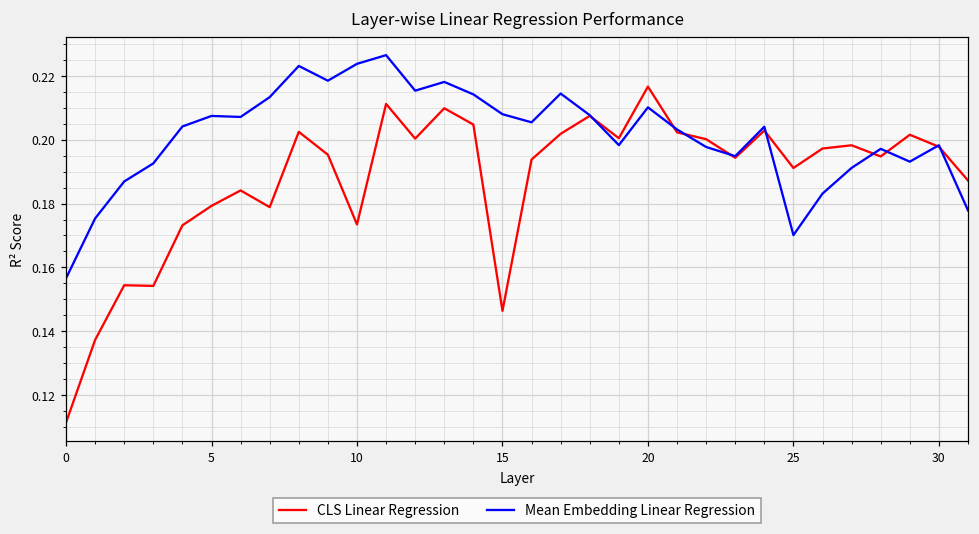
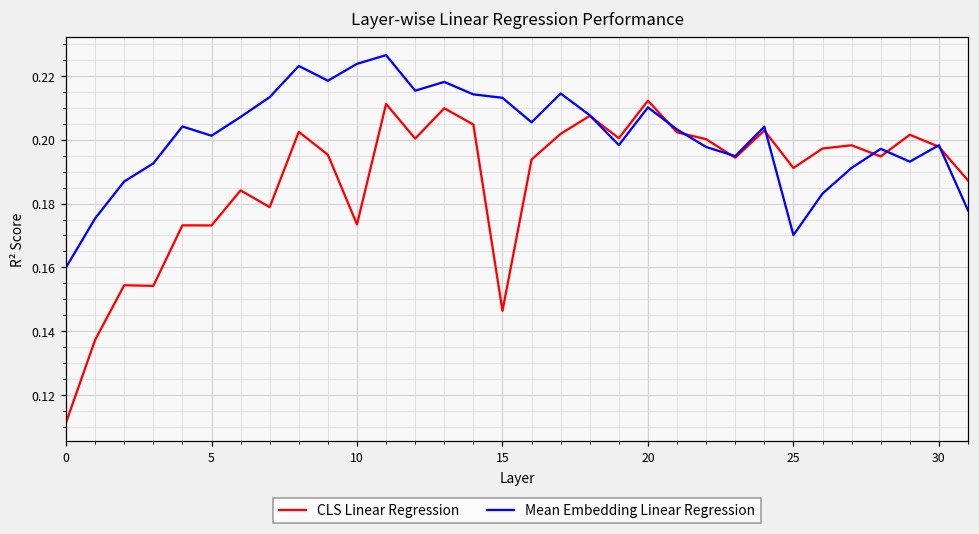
  {
    "CLS Linear Regression": {
      "0": 0.111,
-     "5": 0.179,
+     "5": 0.173,
      "10": 0.173,
      "15": 0.146,
-     "20": 0.217,
+     "20": 0.212,
      "25": 0.191
    },
    "Mean Embedding Linear Regression": {
-     "0": 0.157,
-     "5": 0.207,
+     "0": 0.160,
+     "5": 0.201,
      "10": 0.224,
-     "15": 0.208,
+     "15": 0.213,
      "20": 0.210,
      "25": 0.170
    }
  }
